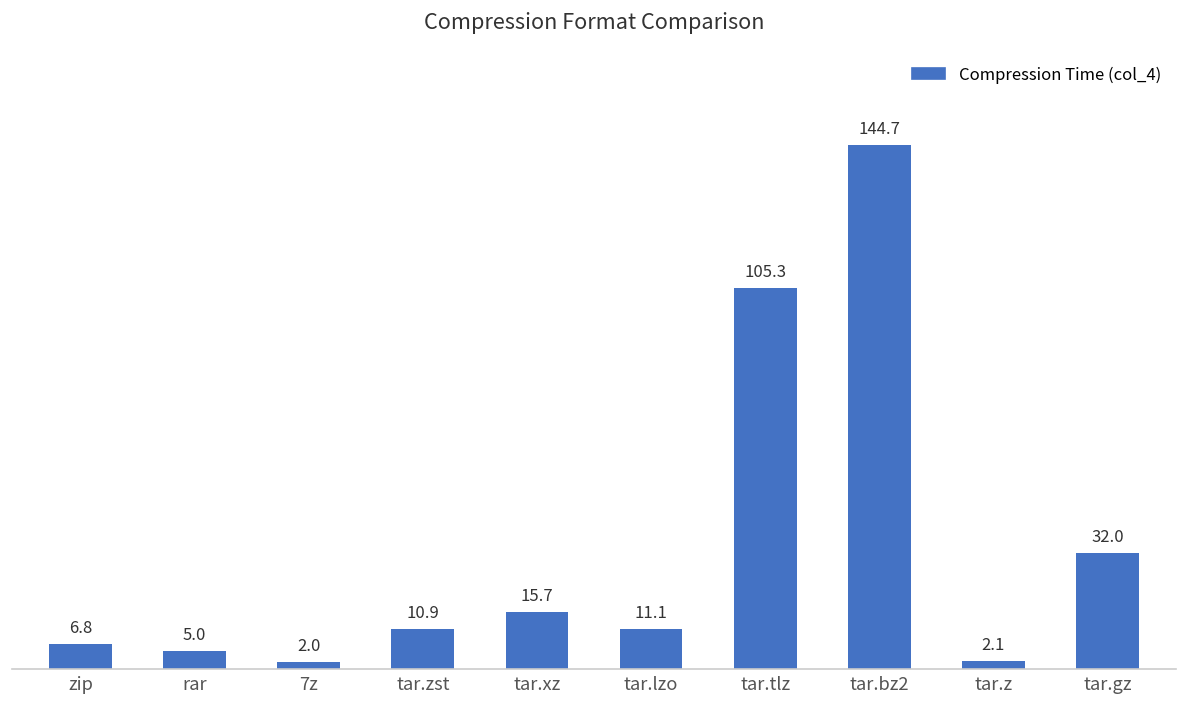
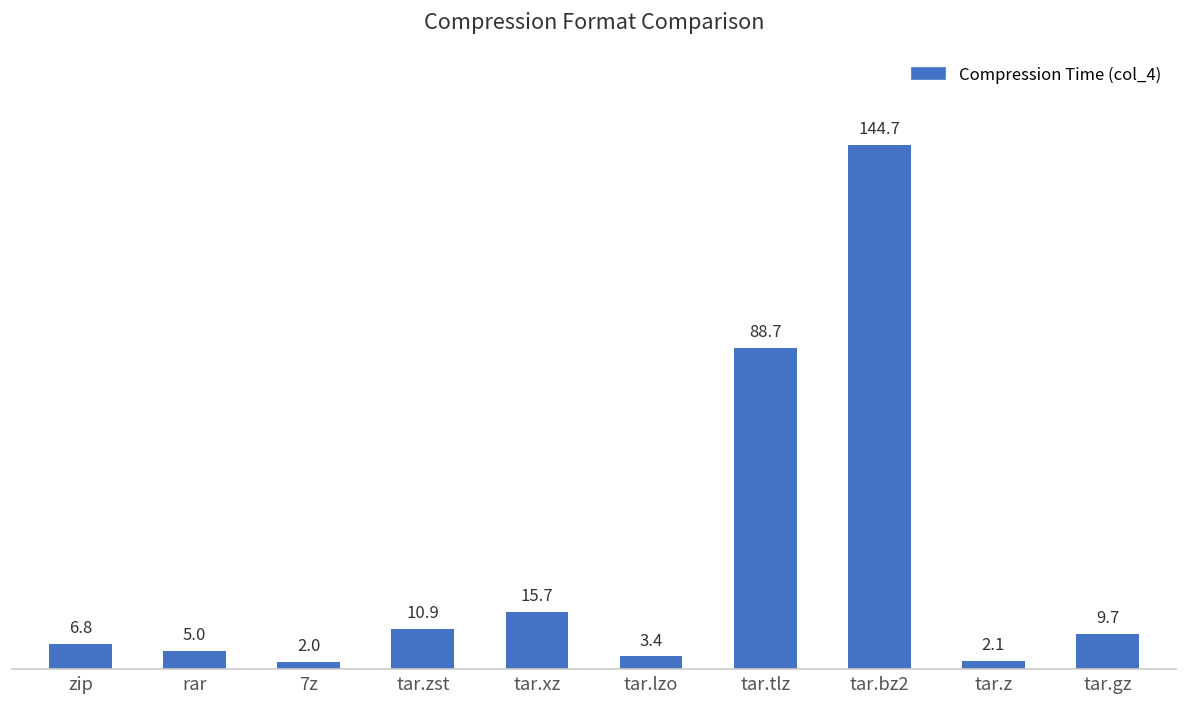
  {
    "zip": 6.8,
    "rar": 5.0,
    "7z": 2.0,
    "tar.zst": 10.9,
    "tar.xz": 15.7,
-   "tar.lzo": 11.1,
-   "tar.tlz": 105.3,
+   "tar.lzo": 3.4,
+   "tar.tlz": 88.7,
    "tar.bz2": 144.7,
    "tar.z": 2.1,
-   "tar.gz": 32.0
+   "tar.gz": 9.7
  }
